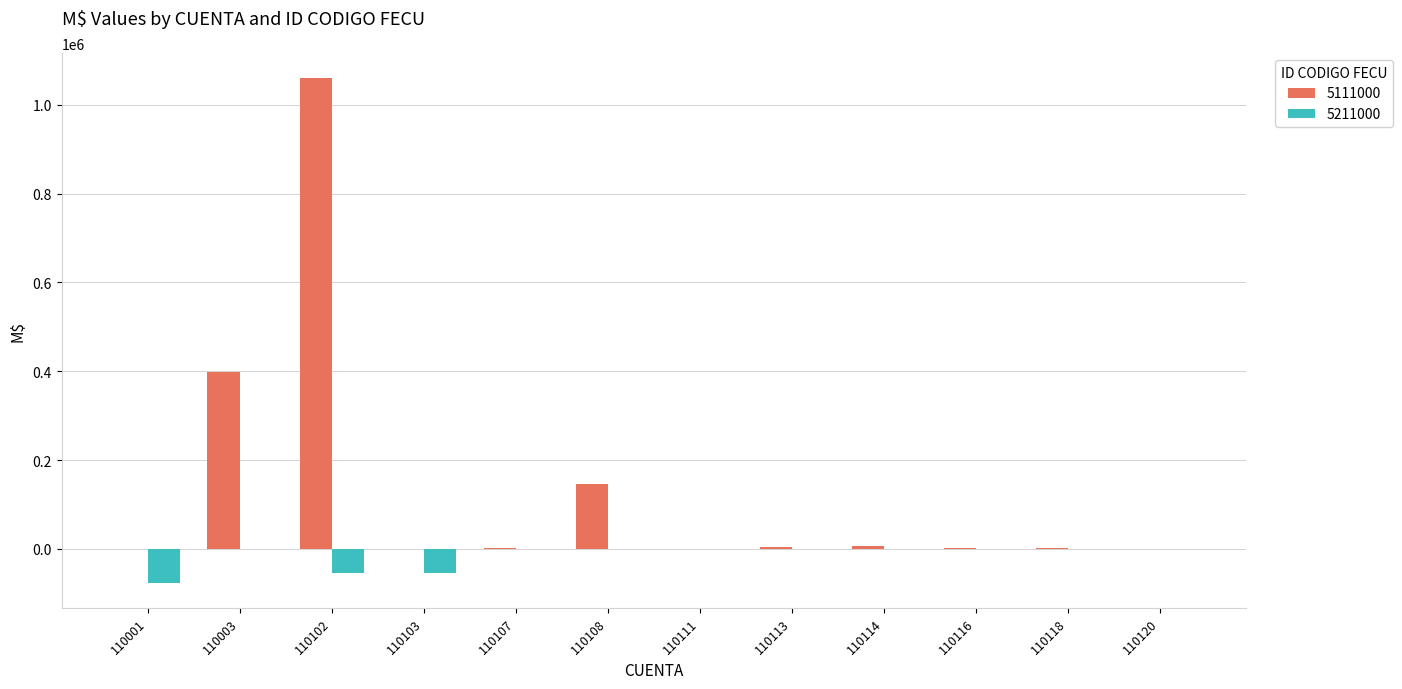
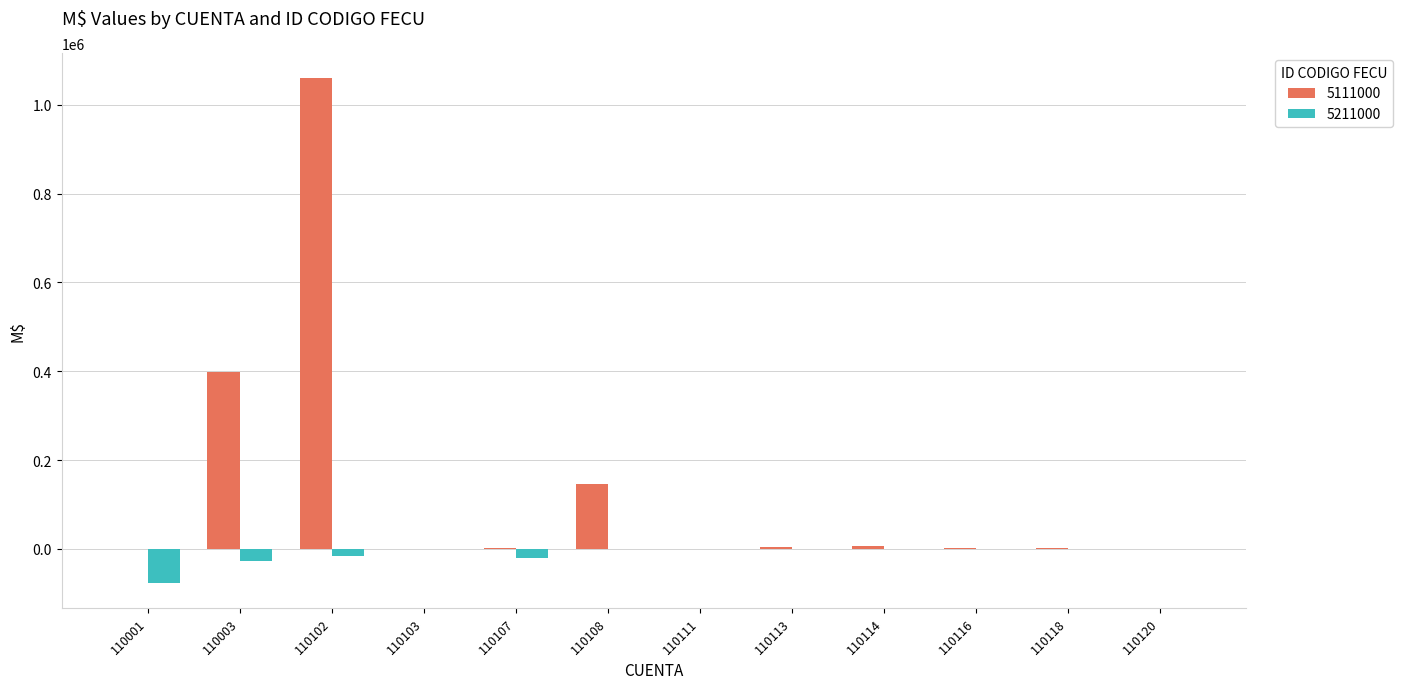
  {
    "5111000": {
      "110003": 400000,
      "110102": 1060000,
      "110108": 150000,
      "110114": 10000
    },
    "5211000": {
      "110001": -80000,
-     "110003": 0,
-     "110102": -60000,
-     "110103": -60000,
-     "110107": 0,
+     "110003": -30000,
+     "110102": -20000,
+     "110103": 0,
+     "110107": -20000,
      "110108": 0,
      "110111": 0,
      "110113": 0,
      "110114": 0,
      "110116": 0,
      "110118": 0,
      "110120": 0
    }
  }
